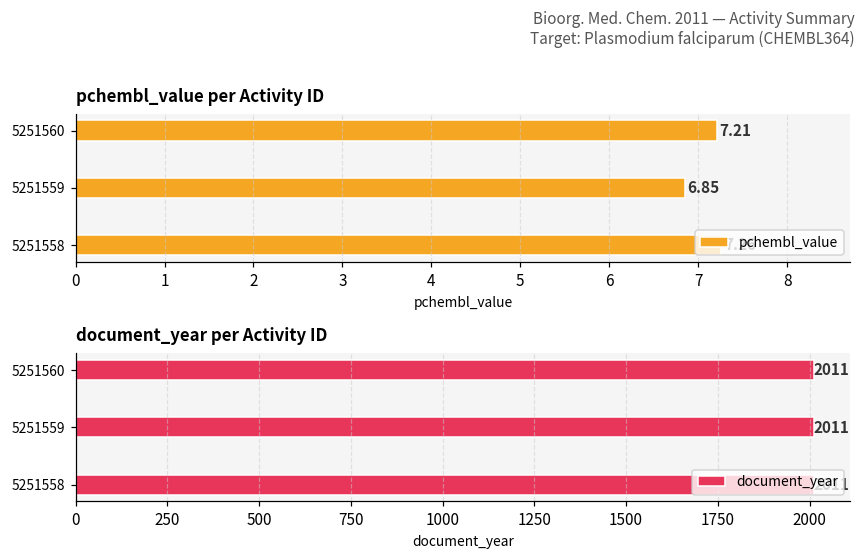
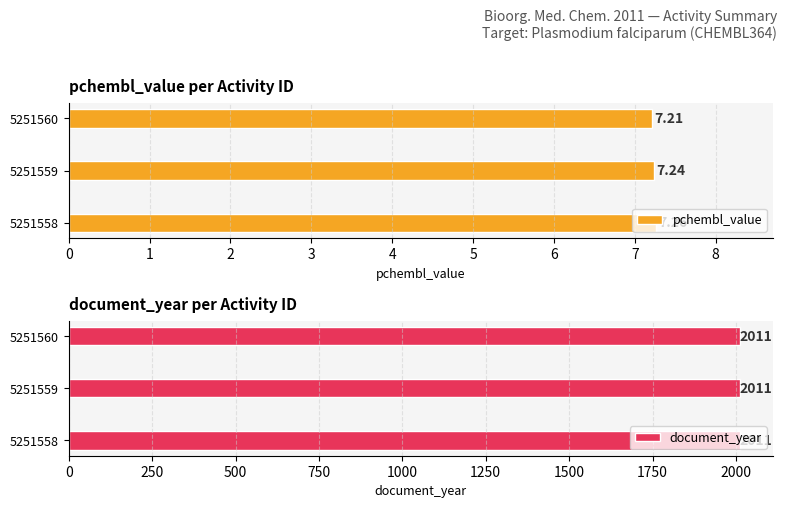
  {
    "pchembl_value per Activity ID": {
      "5251560": 7.21,
-     "5251559": 6.85
+     "5251559": 7.24
    },
    "document_year per Activity ID": {
      "5251560": 2011,
      "5251559": 2011
    }
  }
